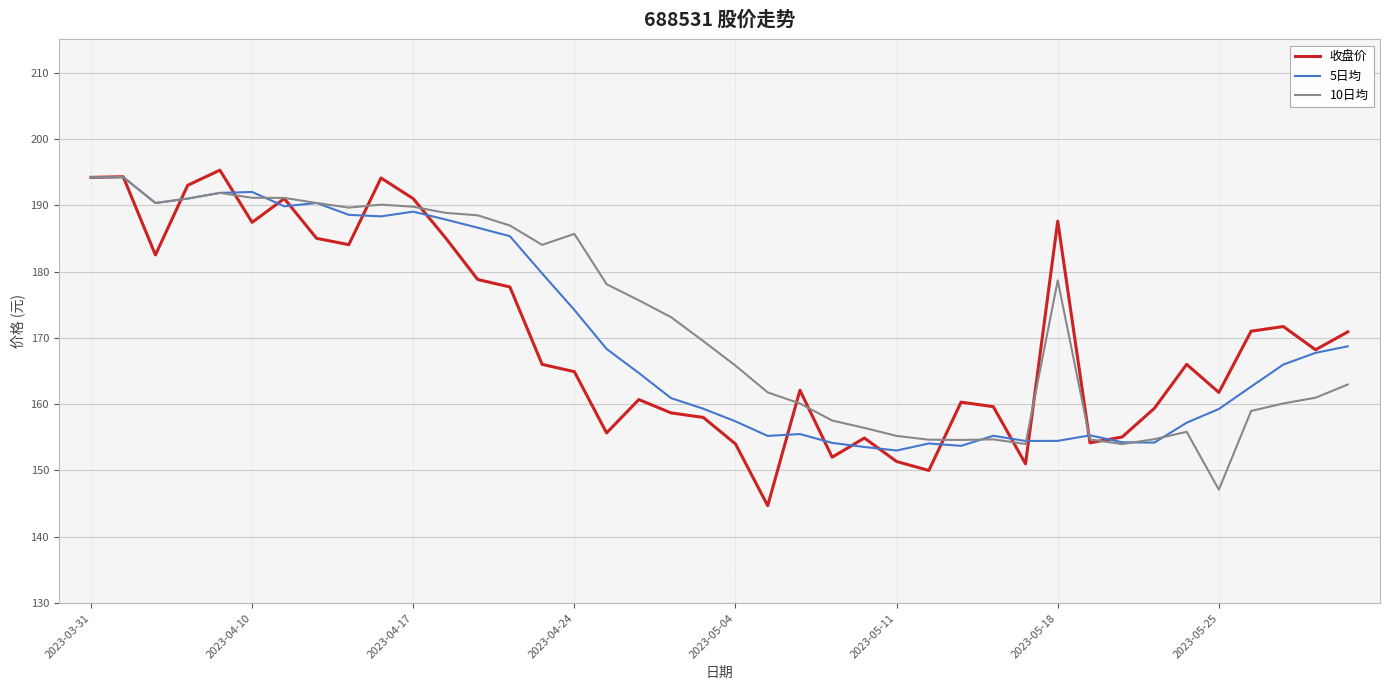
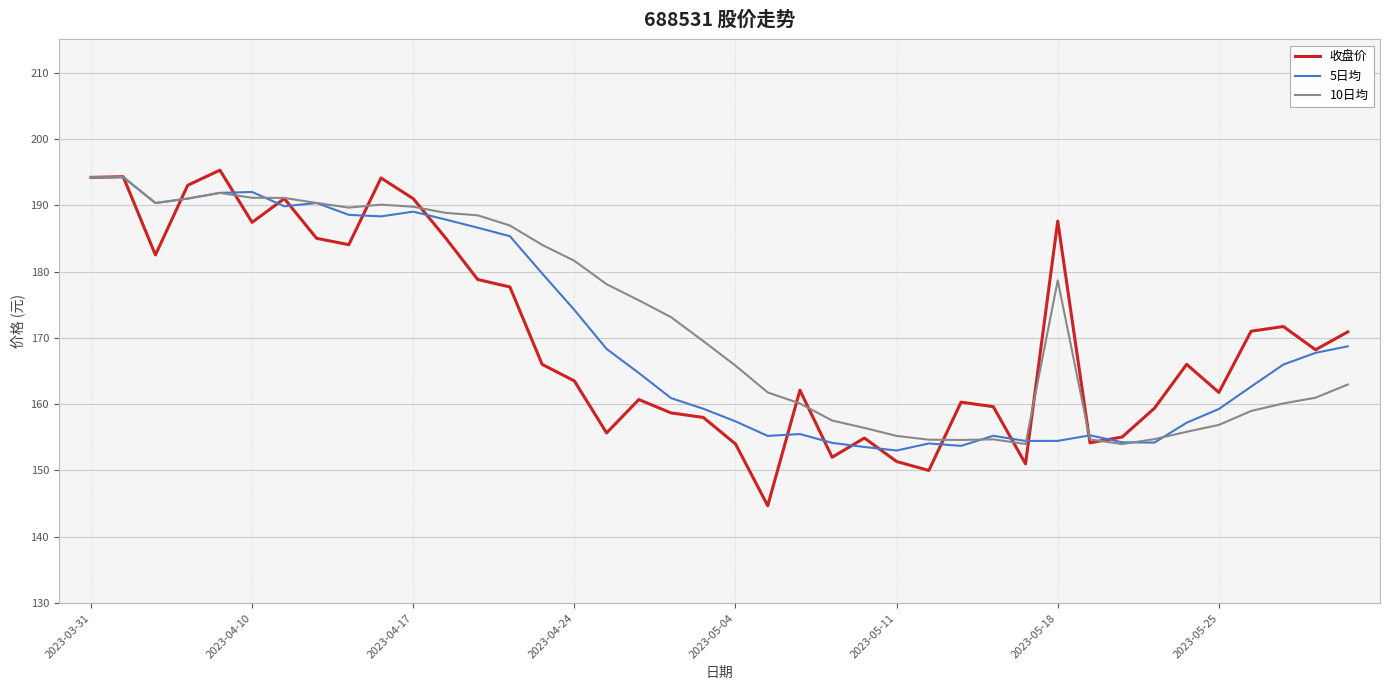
  {
    "收盘价": {
      "2023-04-10": 187,
      "2023-04-17": 191,
-     "2023-04-24": 165,
+     "2023-04-24": 164,
      "2023-05-04": 154,
      "2023-05-11": 151,
      "2023-05-18": 188,
      "2023-05-25": 162
    },
    "5日均": {
      "2023-04-10": 192,
      "2023-04-17": 189,
      "2023-04-24": 174,
      "2023-05-04": 157,
      "2023-05-11": 153,
      "2023-05-18": 154,
      "2023-05-25": 159
    },
    "10日均": {
      "2023-04-10": 191,
      "2023-04-17": 190,
-     "2023-04-24": 186,
+     "2023-04-24": 182,
      "2023-05-04": 166,
      "2023-05-11": 155,
      "2023-05-18": 179,
-     "2023-05-25": 147
+     "2023-05-25": 157
    }
  }
